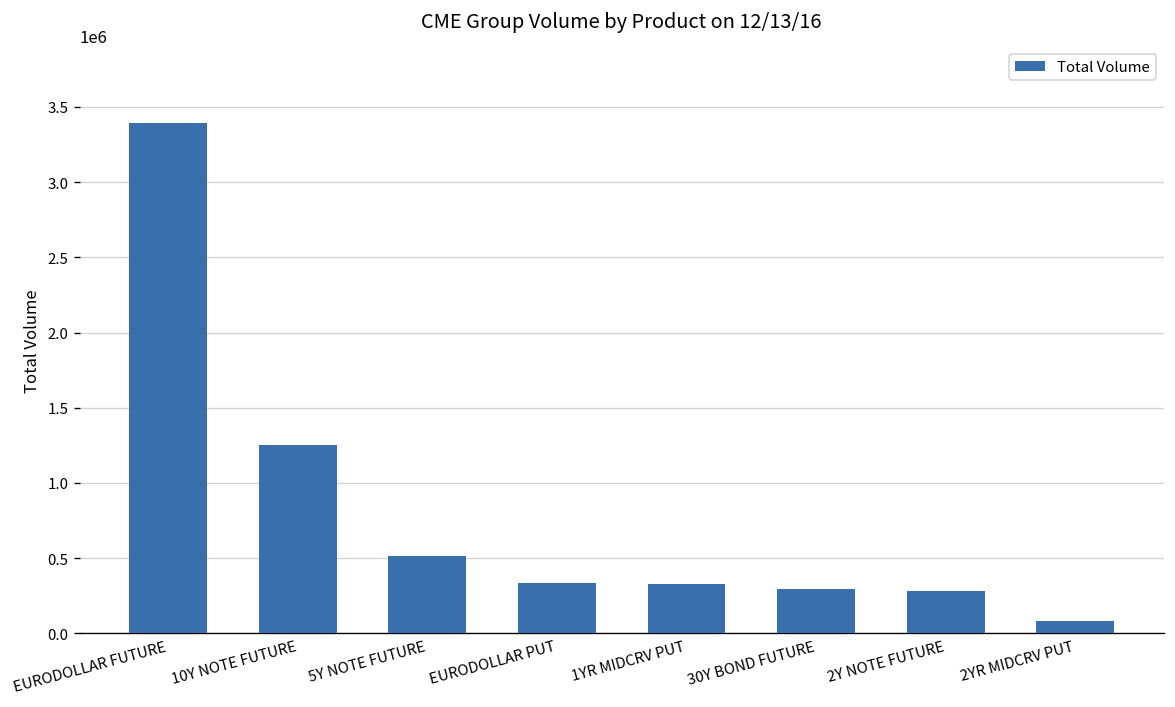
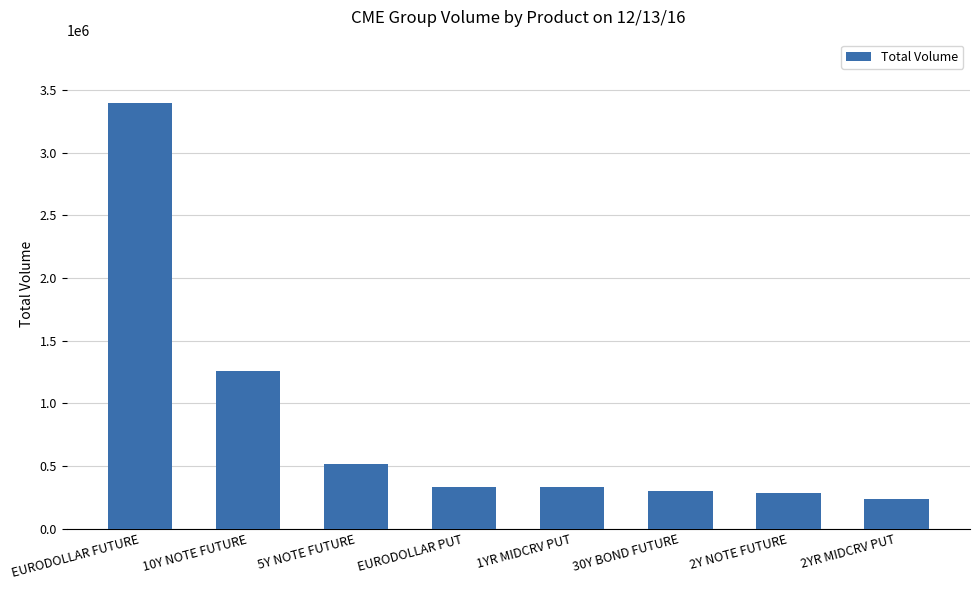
  {
    "EURODOLLAR FUTURE": 3390000,
    "10Y NOTE FUTURE": 1250000,
    "5Y NOTE FUTURE": 510000,
    "EURODOLLAR PUT": 330000,
    "1YR MIDCRV PUT": 330000,
    "30Y BOND FUTURE": 300000,
    "2Y NOTE FUTURE": 280000,
-   "2YR MIDCRV PUT": 80000
+   "2YR MIDCRV PUT": 240000
  }
